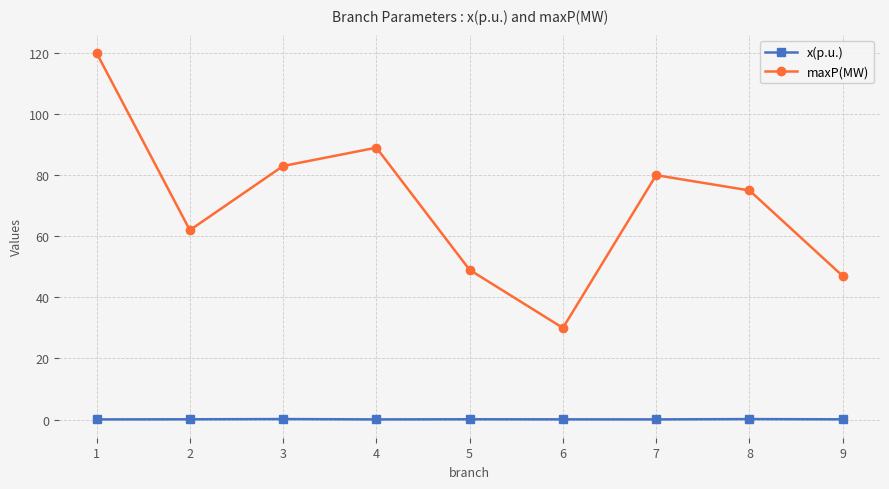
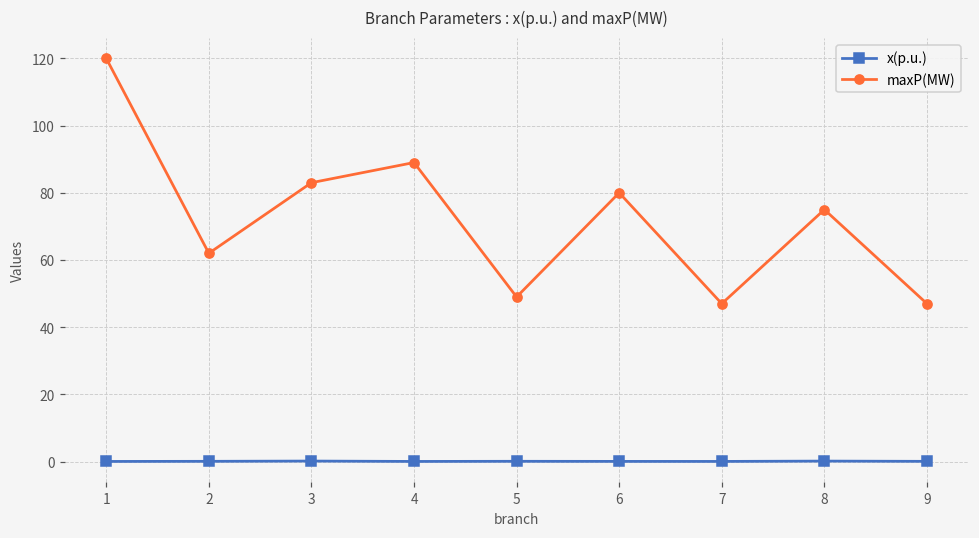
  {
    "x(p.u.)": {
      "1": 0,
      "2": 0,
      "3": 0,
      "4": 0,
      "5": 0,
      "6": 0,
      "7": 0,
      "8": 0,
      "9": 0
    },
    "maxP(MW)": {
      "1": 120,
      "2": 62,
      "3": 83,
      "4": 89,
      "5": 49,
-     "6": 30,
-     "7": 80,
+     "6": 80,
+     "7": 47,
      "8": 75,
      "9": 47
    }
  }
